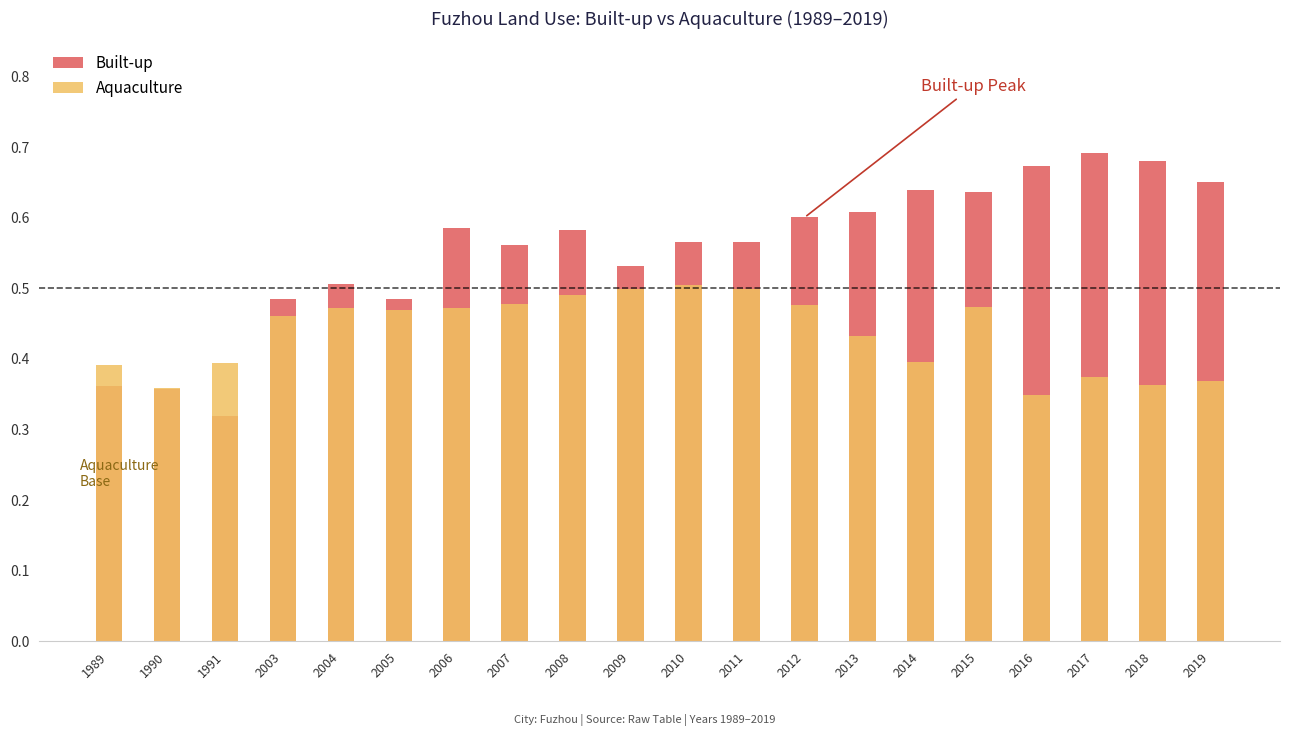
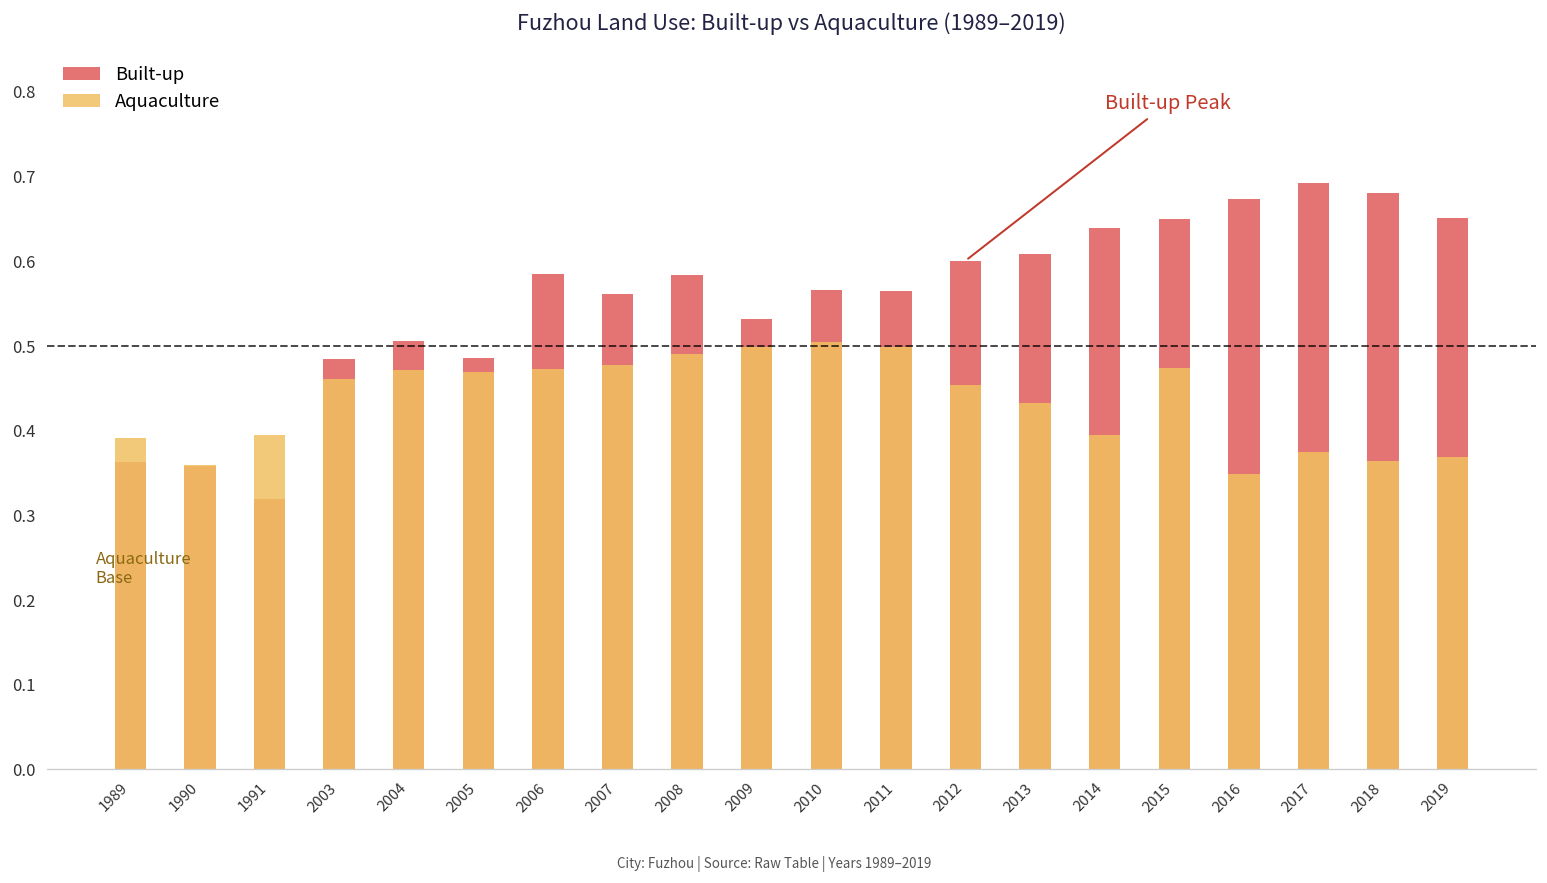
  {
    "Built-up": {
      "1990": 0.36,
      "2003": 0.48,
      "2004": 0.51,
      "2005": 0.49,
      "2006": 0.59,
      "2007": 0.56,
      "2008": 0.58,
      "2009": 0.53,
      "2010": 0.57,
      "2011": 0.57,
      "2012": 0.60,
      "2013": 0.61,
      "2014": 0.64,
-     "2015": 0.64,
+     "2015": 0.65,
      "2016": 0.67,
      "2017": 0.69,
      "2018": 0.68,
      "2019": 0.65
    },
    "Aquaculture": {
      "1989": 0.39,
      "1990": 0.36,
      "1991": 0.39,
-     "2012": 0.48
+     "2012": 0.45
    }
  }
